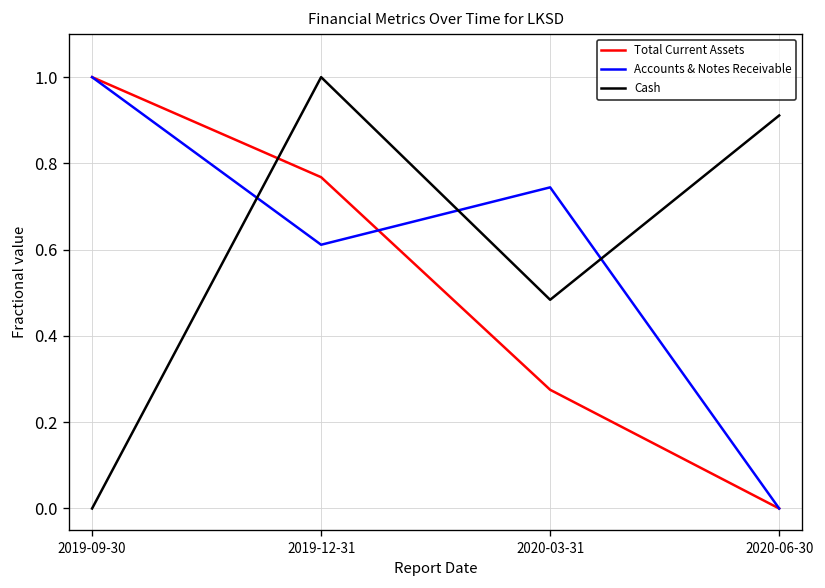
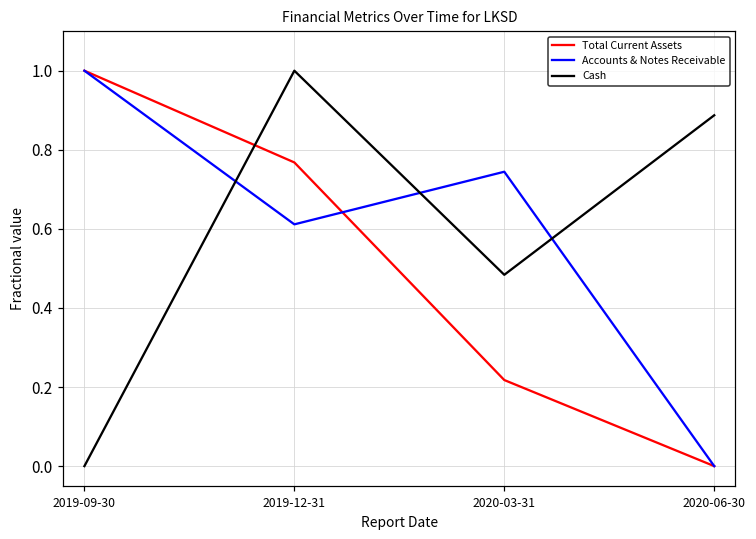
  {
    "Total Current Assets": {
      "2019-12-31": 0.77,
-     "2020-03-31": 0.28
+     "2020-03-31": 0.22
    },
    "Accounts & Notes Receivable": {
      "2019-12-31": 0.61,
      "2020-03-31": 0.74
    },
    "Cash": {
      "2019-09-30": 0.00,
      "2019-12-31": 1.00,
      "2020-03-31": 0.48,
-     "2020-06-30": 0.91
+     "2020-06-30": 0.89
    }
  }
